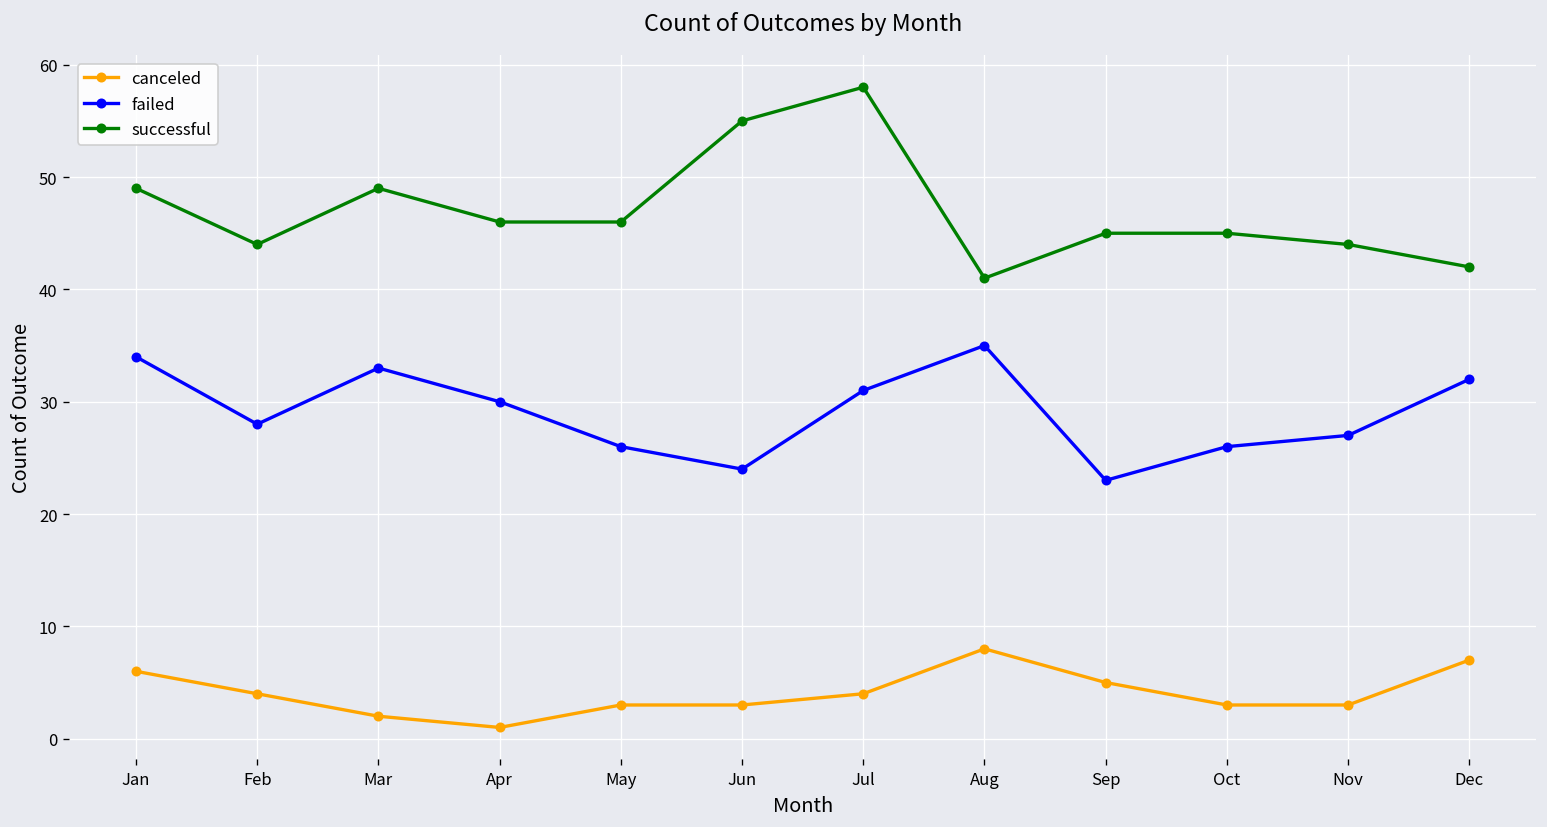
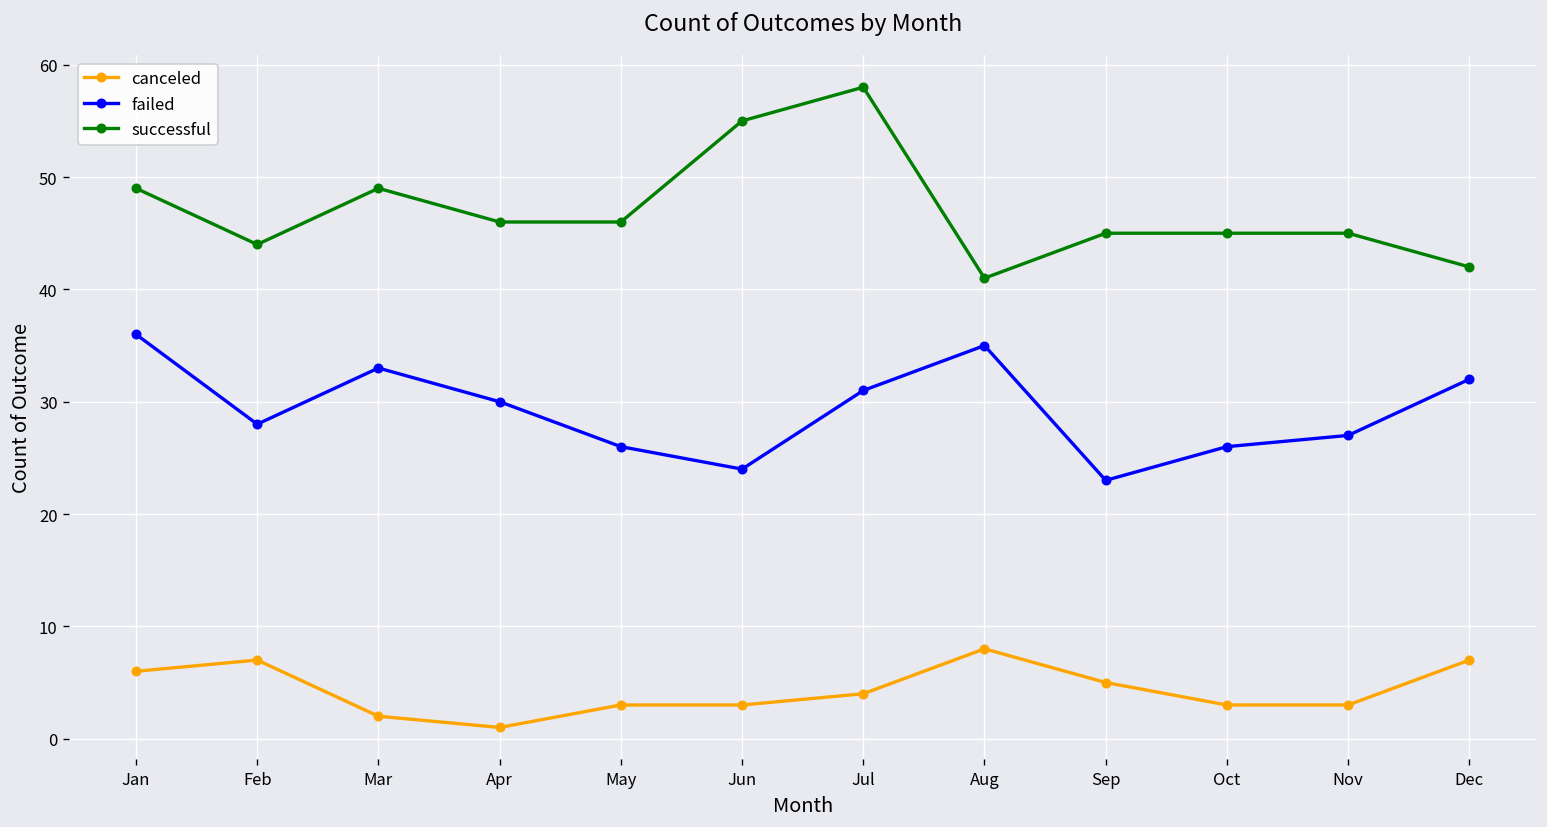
  {
    "canceled": {
      "Jan": 6,
-     "Feb": 4,
+     "Feb": 7,
      "Mar": 2,
      "Apr": 1,
      "May": 3,
      "Jun": 3,
      "Jul": 4,
      "Aug": 8,
      "Sep": 5,
      "Oct": 3,
      "Nov": 3,
      "Dec": 7
    },
    "failed": {
-     "Jan": 34,
+     "Jan": 36,
      "Feb": 28,
      "Mar": 33,
      "Apr": 30,
      "May": 26,
      "Jun": 24,
      "Jul": 31,
      "Aug": 35,
      "Sep": 23,
      "Oct": 26,
      "Nov": 27,
      "Dec": 32
    },
    "successful": {
      "Jan": 49,
      "Feb": 44,
      "Mar": 49,
      "Apr": 46,
      "May": 46,
      "Jun": 55,
      "Jul": 58,
      "Aug": 41,
      "Sep": 45,
      "Oct": 45,
-     "Nov": 44,
+     "Nov": 45,
      "Dec": 42
    }
  }
